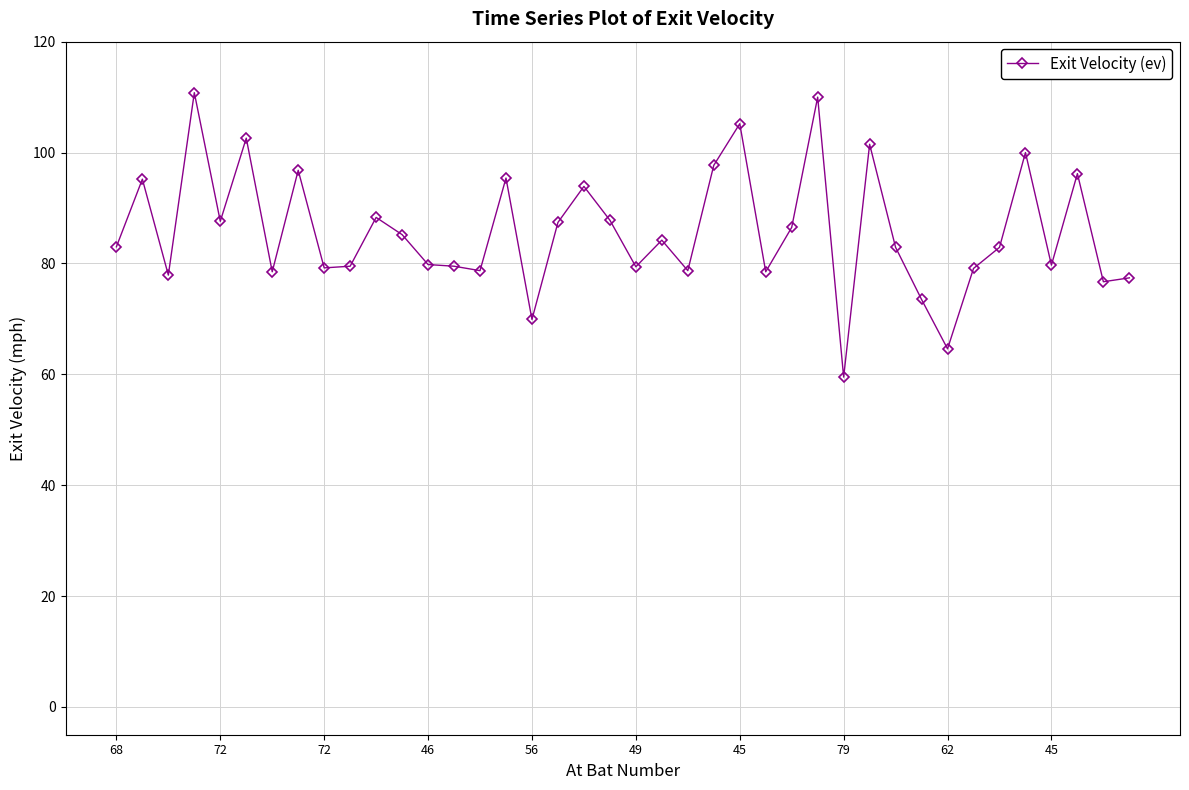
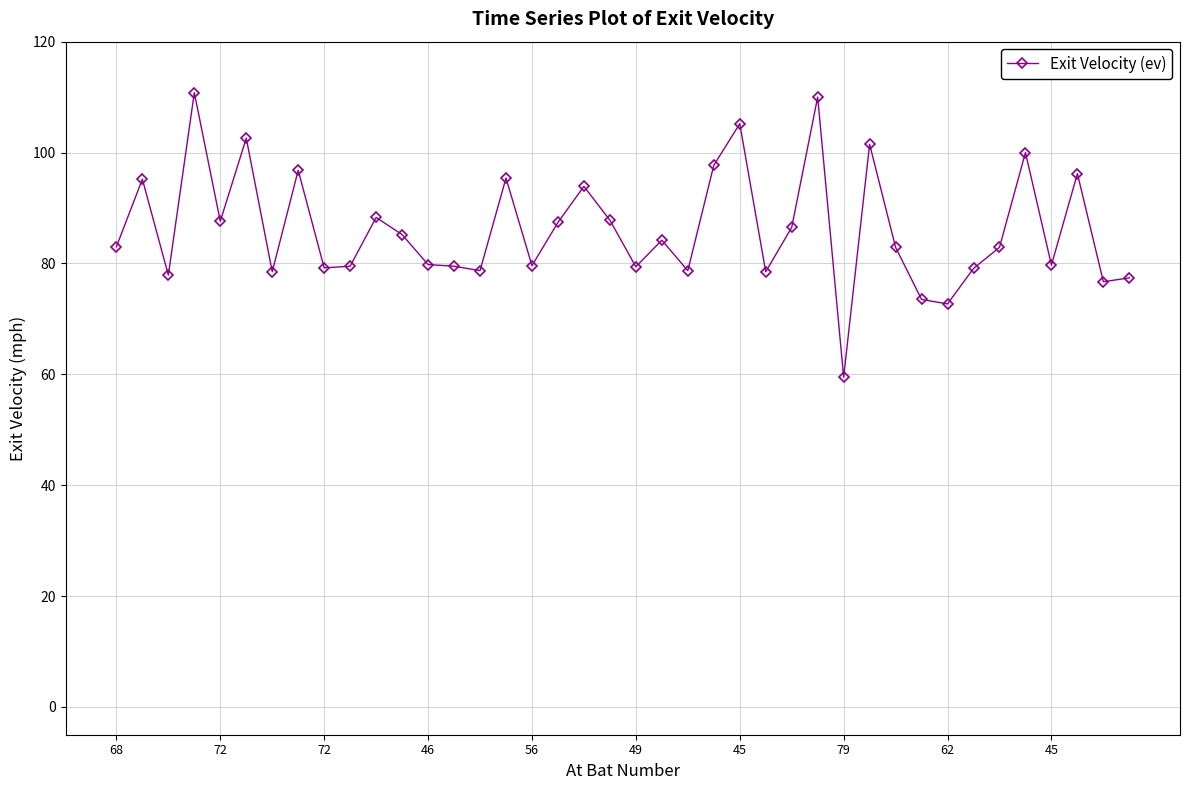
  {
    "68": 83,
    "46": 80,
-   "56": 70,
+   "56": 80,
    "49": 79,
    "79": 60,
-   "62": 65
+   "62": 73
  }
